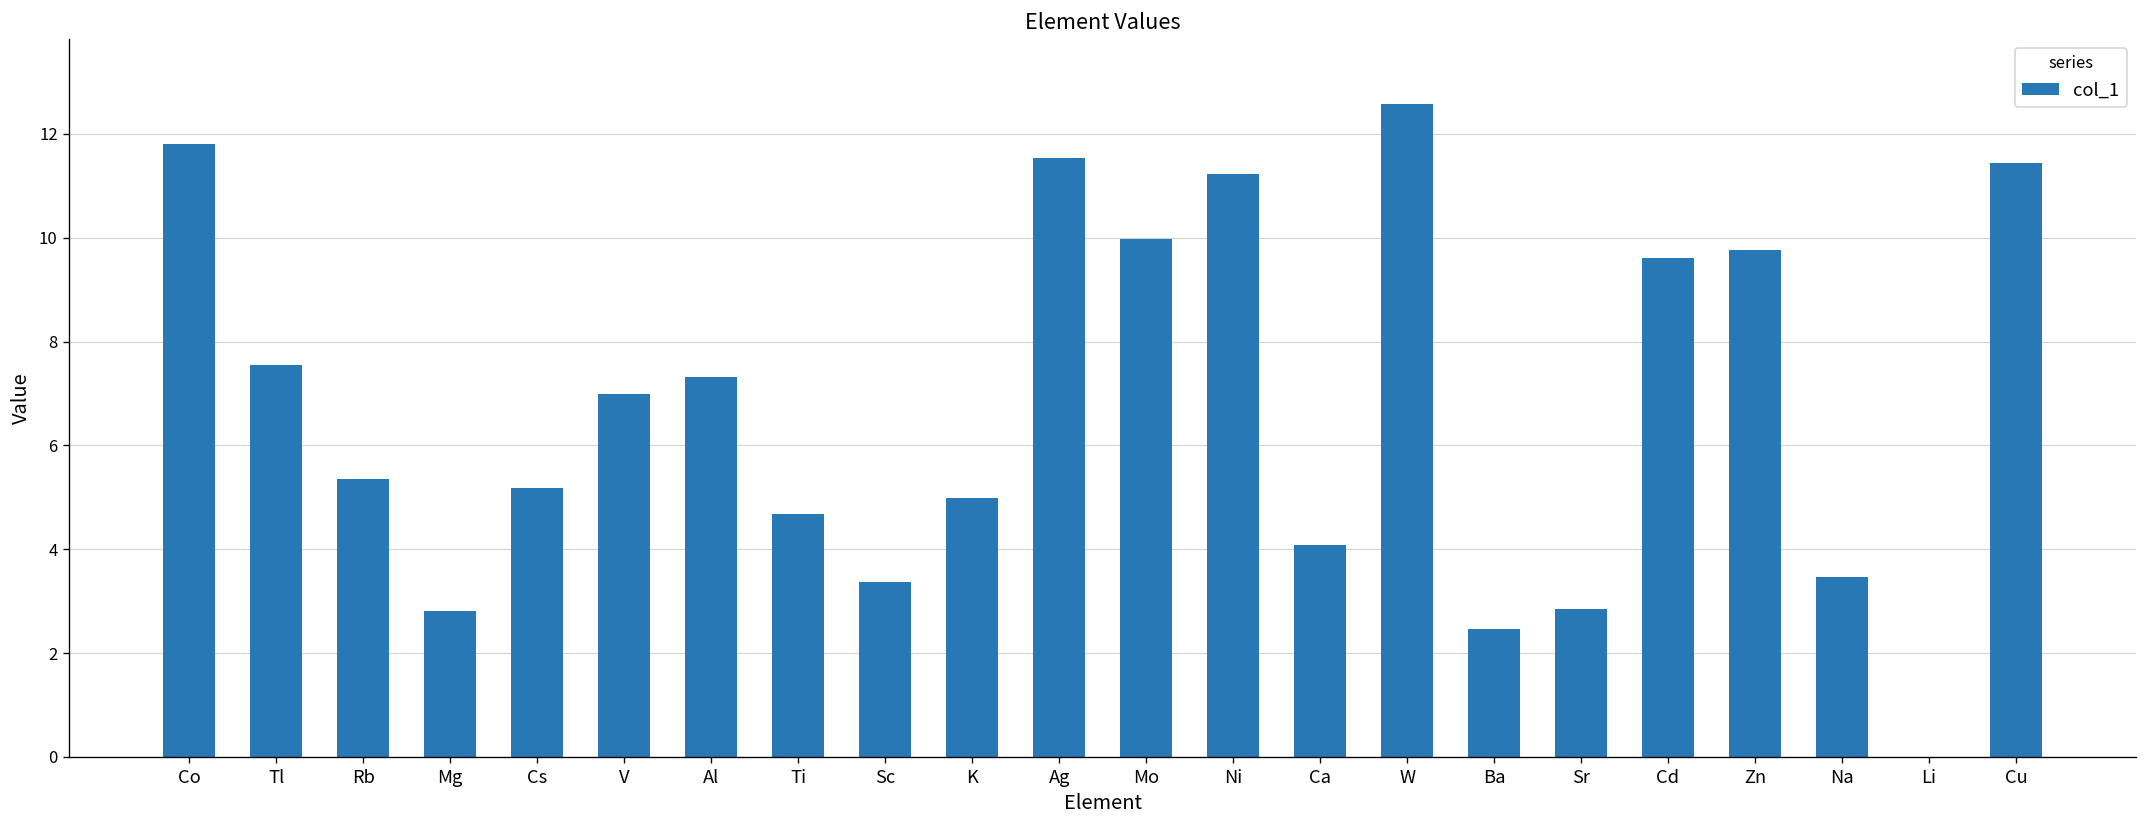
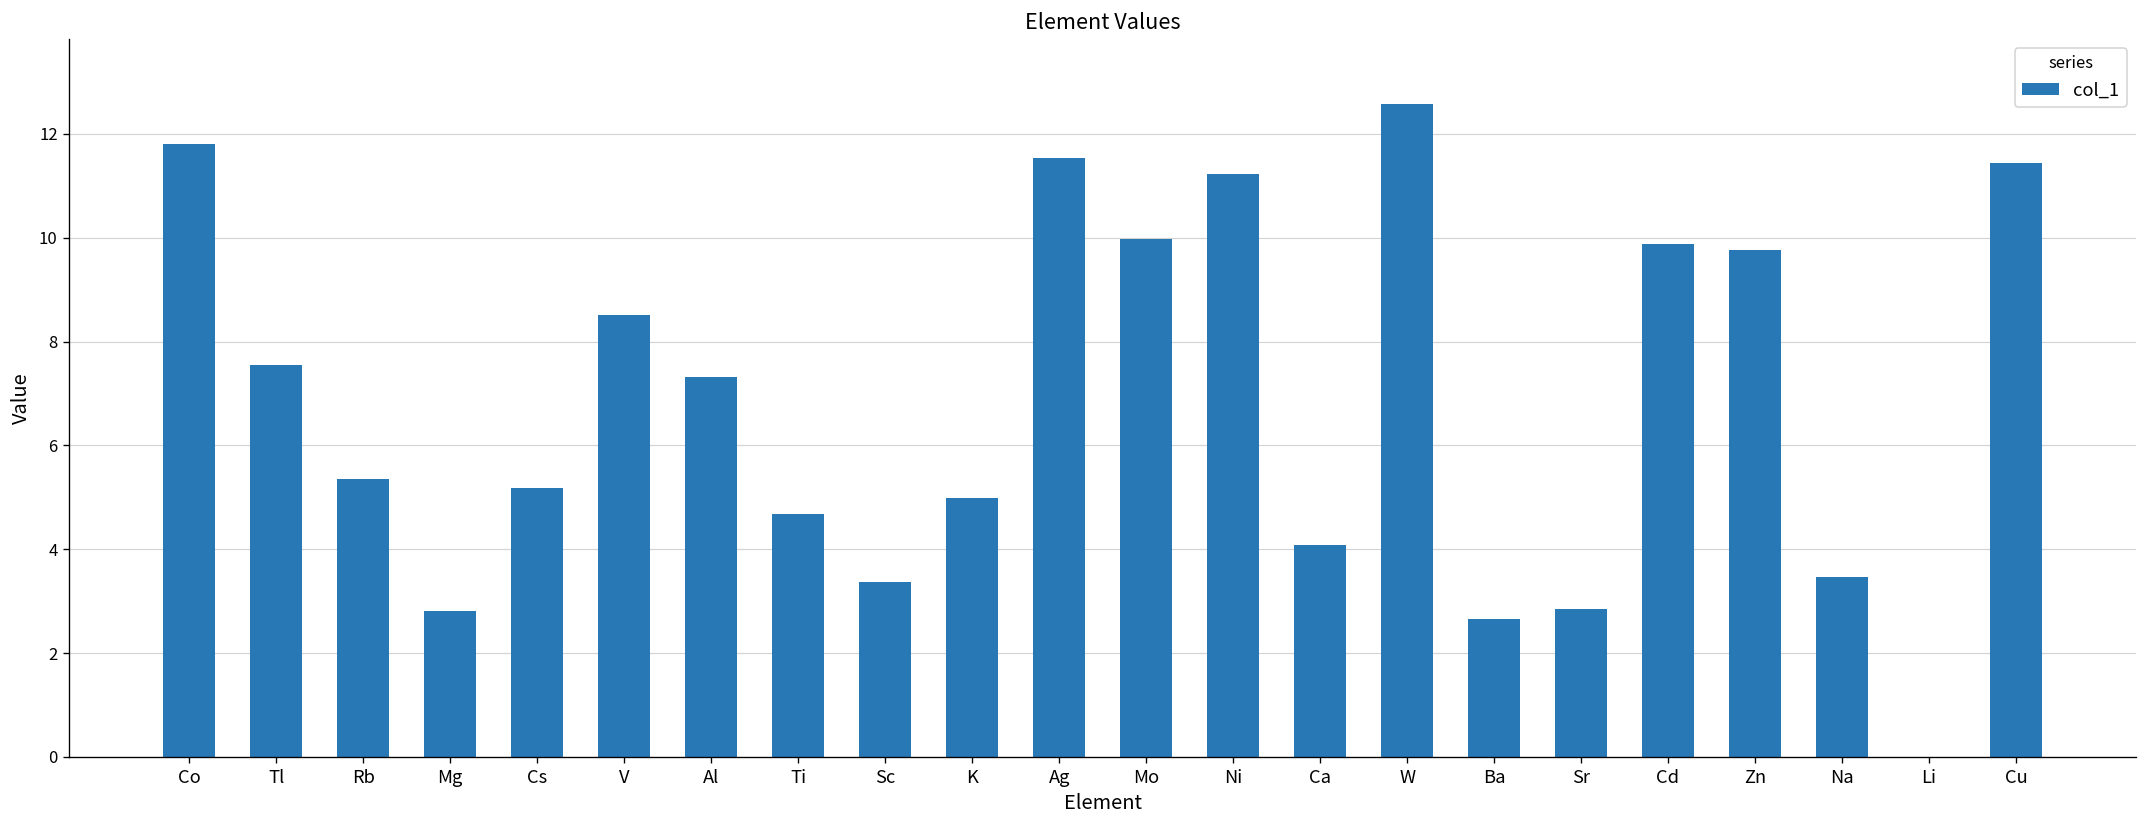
  {
    "Co": 11.8,
    "Tl": 7.5,
    "Rb": 5.4,
    "Mg": 2.8,
    "Cs": 5.2,
-   "V": 7.0,
+   "V": 8.5,
    "Al": 7.3,
    "Ti": 4.7,
    "Sc": 3.4,
    "K": 5.0,
    "Ag": 11.5,
    "Mo": 10.0,
    "Ni": 11.2,
    "Ca": 4.1,
    "W": 12.6,
-   "Ba": 2.5,
+   "Ba": 2.7,
    "Sr": 2.8,
-   "Cd": 9.6,
+   "Cd": 9.9,
    "Zn": 9.8,
    "Na": 3.5,
    "Li": 0.0,
    "Cu": 11.4
  }
